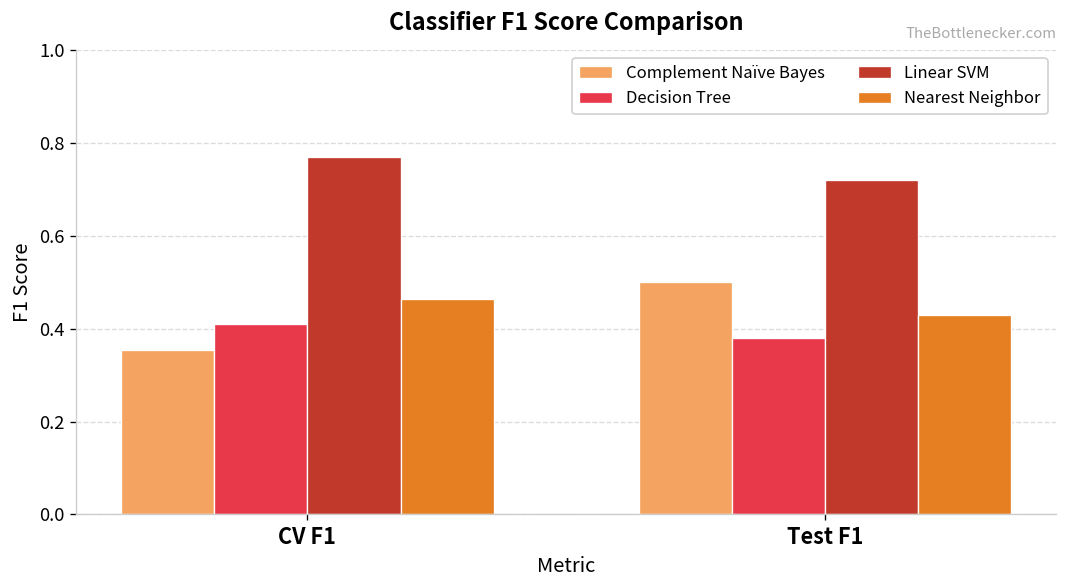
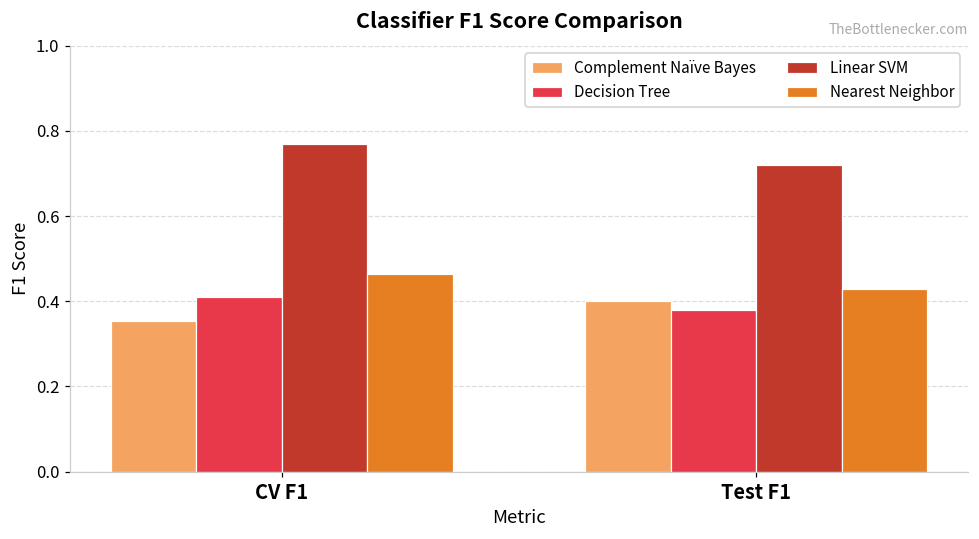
  {
    "Complement Naïve Bayes": {
      "CV F1": 0.35,
-     "Test F1": 0.5
+     "Test F1": 0.4
    },
    "Nearest Neighbor": {
      "CV F1": 0.46,
      "Test F1": 0.43
    }
  }
